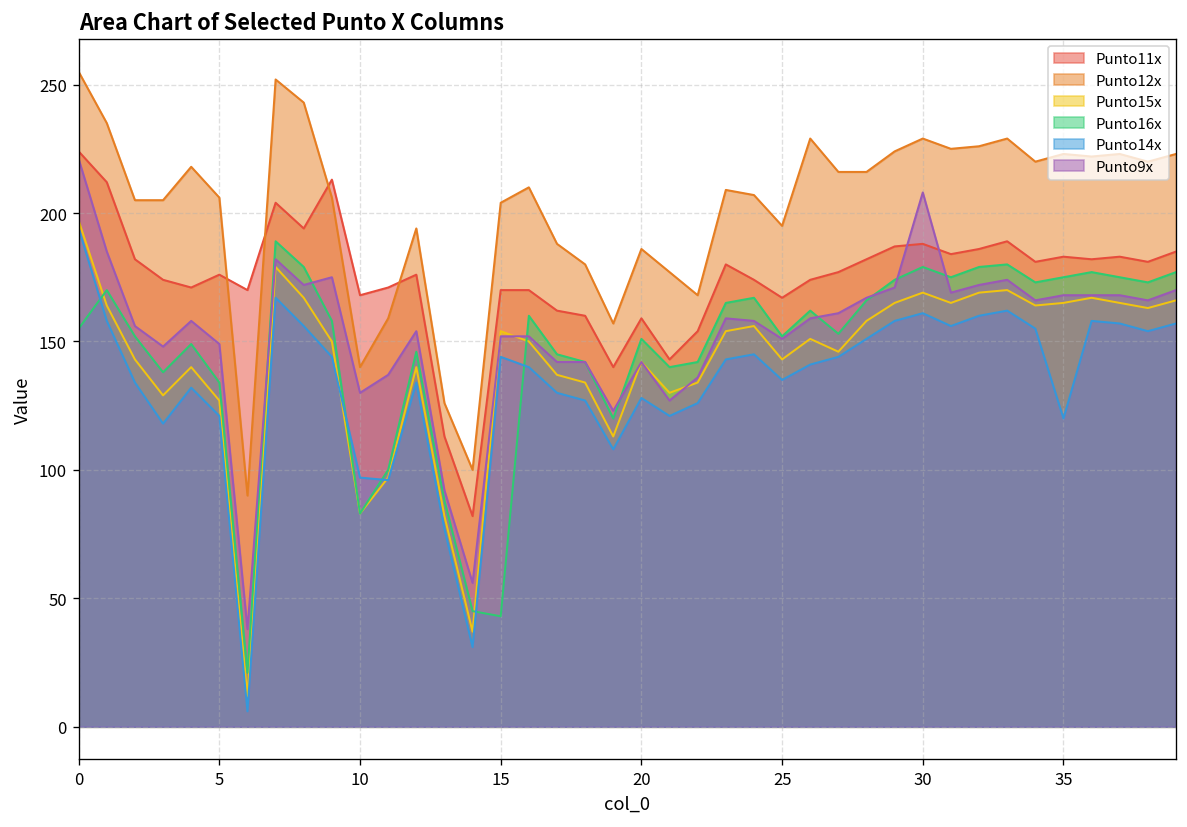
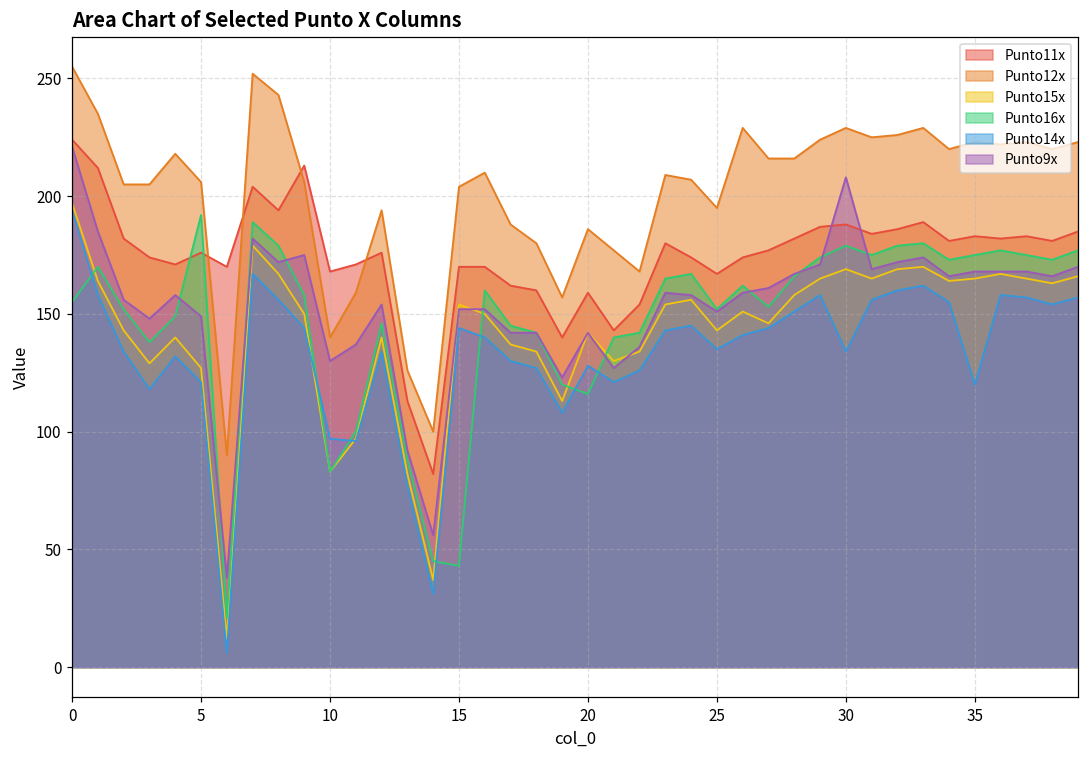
  {
    "Punto16x": {
      "0": 155,
-     "5": 134,
+     "5": 192,
      "15": 43,
-     "20": 151,
+     "20": 116,
      "30": 179,
      "35": 175
    },
    "Punto14x": {
      "0": 194,
      "5": 121,
      "10": 97,
      "15": 144,
      "20": 128,
      "25": 135,
-     "30": 161,
+     "30": 134,
      "35": 120
    },
    "Punto9x": {
      "0": 221,
      "5": 149,
      "10": 130,
      "15": 152,
      "30": 208,
      "35": 168
    }
  }
